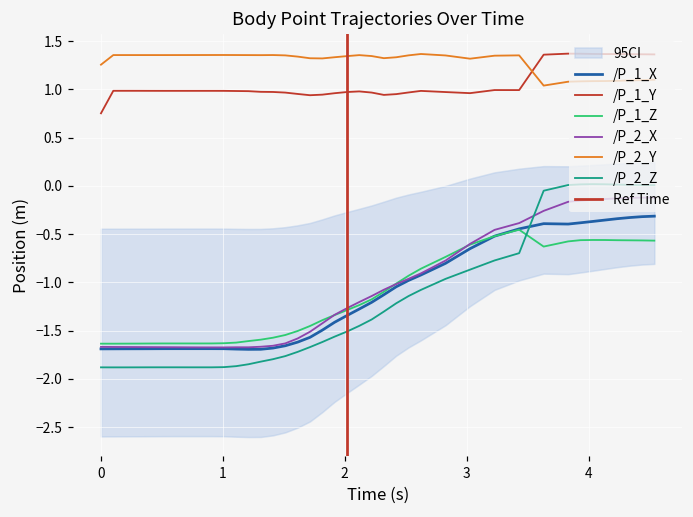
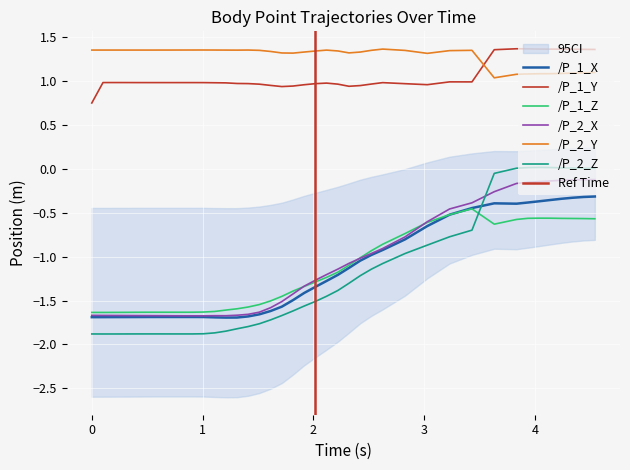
  {
    "/P_1_Y": {
      "0": 0.8
    },
    "/P_2_Y": {
-     "0": 1.3
+     "0": 1.4
    }
  }
